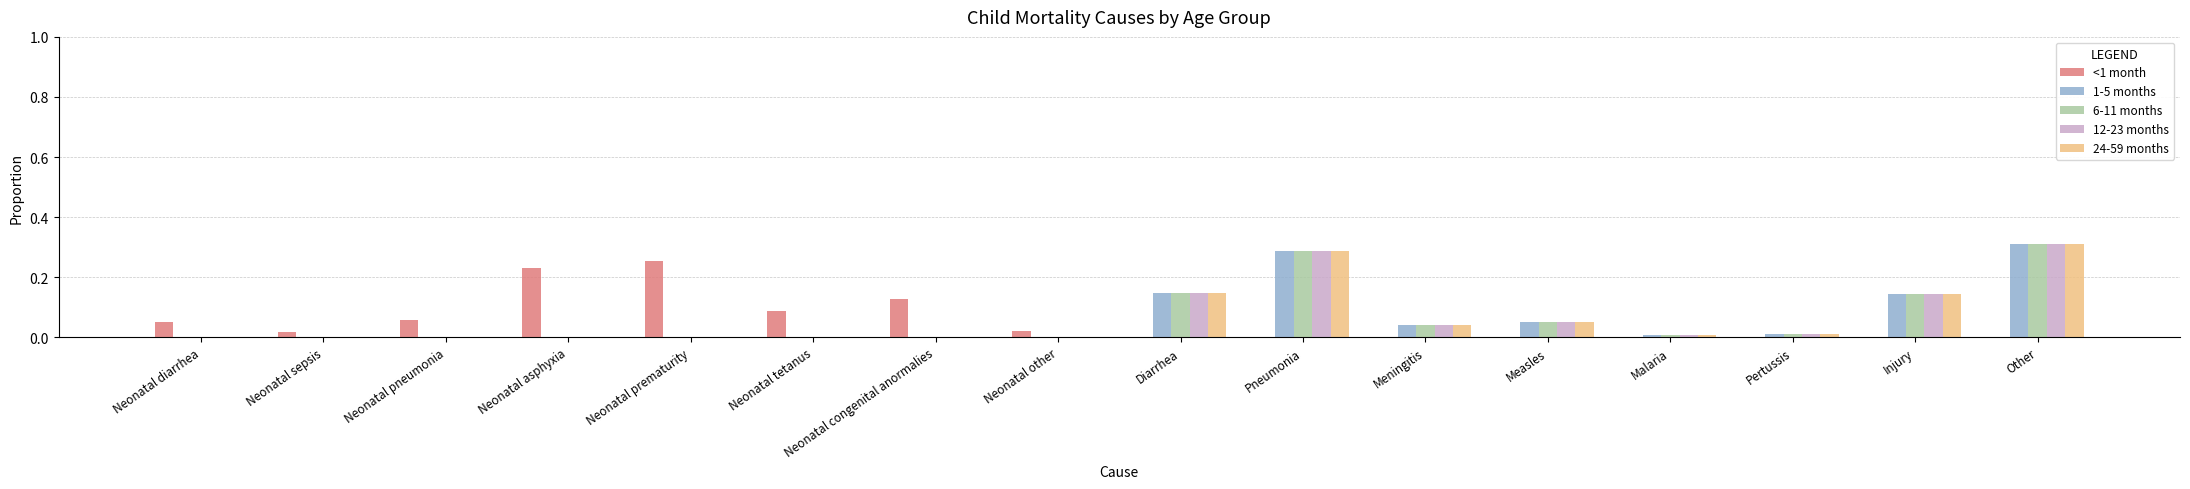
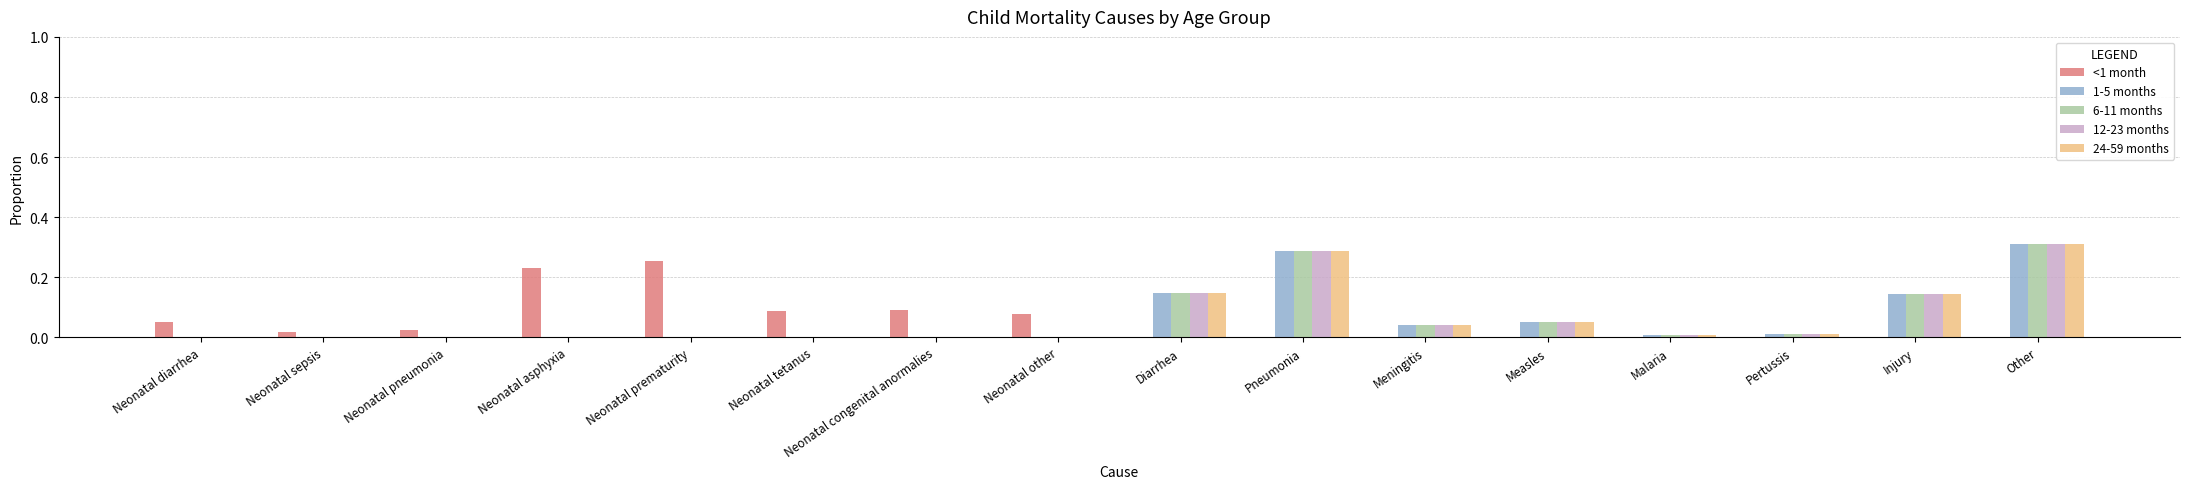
  {
    "<1 month": {
      "Neonatal diarrhea": 0.05,
      "Neonatal sepsis": 0.02,
-     "Neonatal pneumonia": 0.06,
+     "Neonatal pneumonia": 0.03,
      "Neonatal asphyxia": 0.23,
      "Neonatal prematurity": 0.26,
      "Neonatal tetanus": 0.09,
-     "Neonatal congenital anormalies": 0.13,
-     "Neonatal other": 0.02,
+     "Neonatal congenital anormalies": 0.09,
+     "Neonatal other": 0.08,
      "Diarrhea": 0.00,
      "Pneumonia": 0.00,
      "Meningitis": 0.00,
      "Measles": 0.00,
      "Malaria": 0.00,
      "Pertussis": 0.00,
      "Injury": 0.00,
      "Other": 0.00
    },
    "6-11 months": {
      "Neonatal diarrhea": 0.00,
      "Neonatal sepsis": 0.00,
      "Neonatal pneumonia": 0.00,
      "Neonatal asphyxia": 0.00,
      "Neonatal prematurity": 0.00,
      "Neonatal tetanus": 0.00,
      "Neonatal congenital anormalies": 0.00,
      "Neonatal other": 0.00,
      "Diarrhea": 0.15,
      "Pneumonia": 0.29,
      "Meningitis": 0.04,
      "Measles": 0.05,
      "Pertussis": 0.01,
      "Injury": 0.15,
      "Other": 0.31
    },
    "24-59 months": {
      "Neonatal diarrhea": 0.00,
      "Neonatal sepsis": 0.00,
      "Neonatal pneumonia": 0.00,
      "Neonatal asphyxia": 0.00,
      "Neonatal prematurity": 0.00,
      "Neonatal tetanus": 0.00,
      "Neonatal congenital anormalies": 0.00,
      "Neonatal other": 0.00,
      "Diarrhea": 0.15,
      "Pneumonia": 0.29,
      "Meningitis": 0.04,
      "Measles": 0.05,
      "Pertussis": 0.01,
      "Injury": 0.15,
      "Other": 0.31
    }
  }
